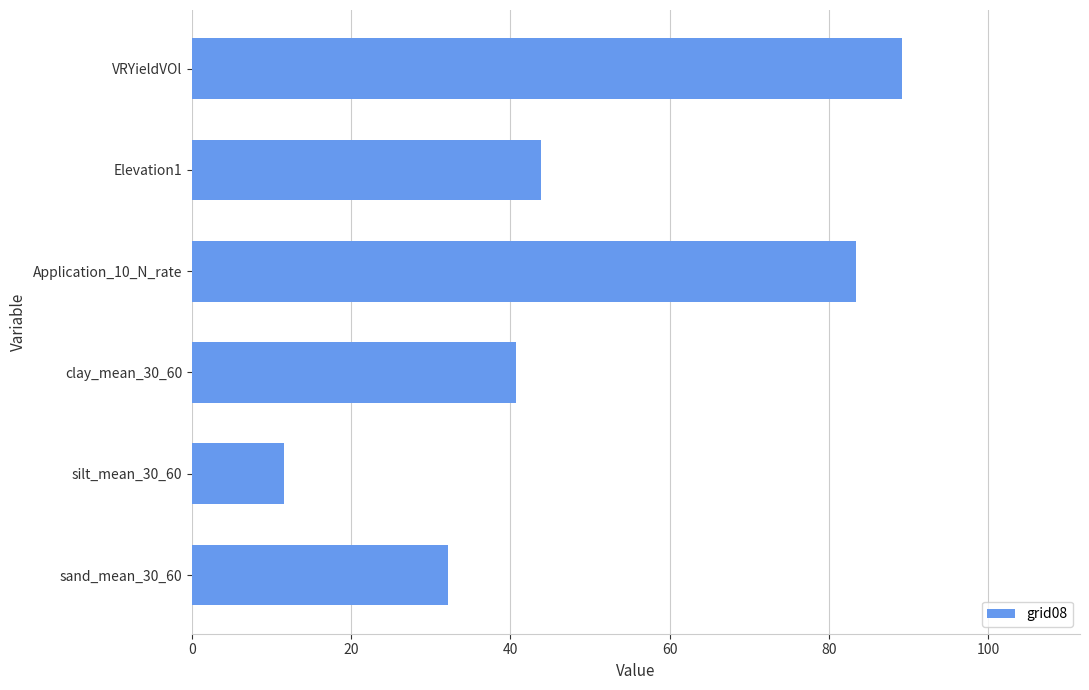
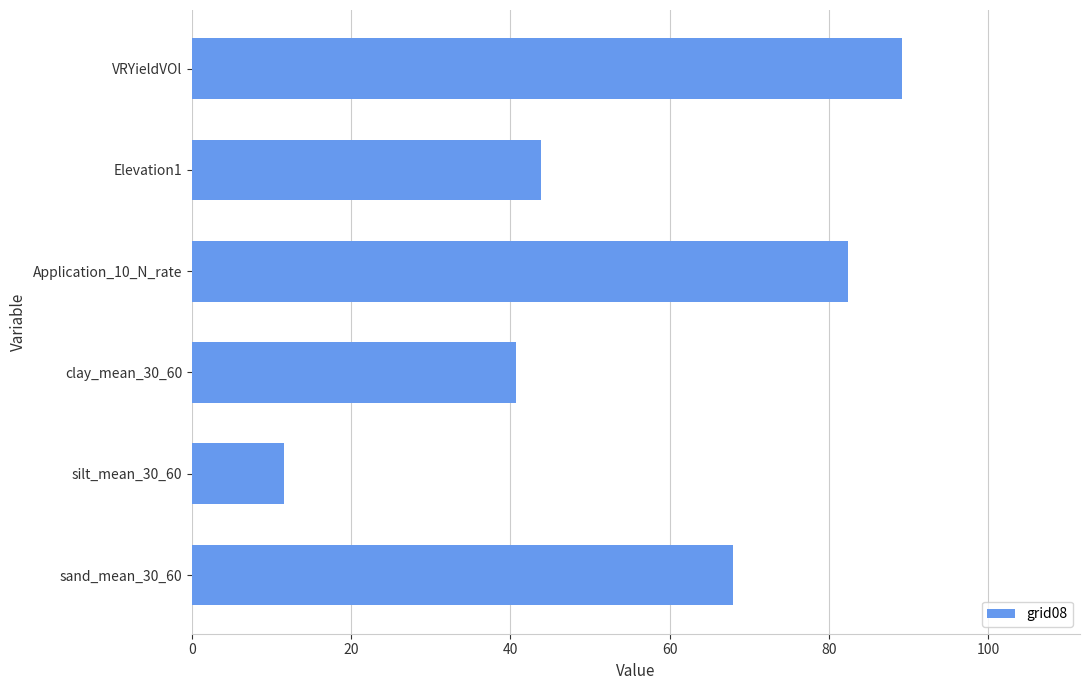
  {
    "VRYieldVOl": 89,
    "Elevation1": 44,
-   "Application_10_N_rate": 83,
+   "Application_10_N_rate": 82,
    "clay_mean_30_60": 41,
    "silt_mean_30_60": 12,
-   "sand_mean_30_60": 32
+   "sand_mean_30_60": 68
  }
